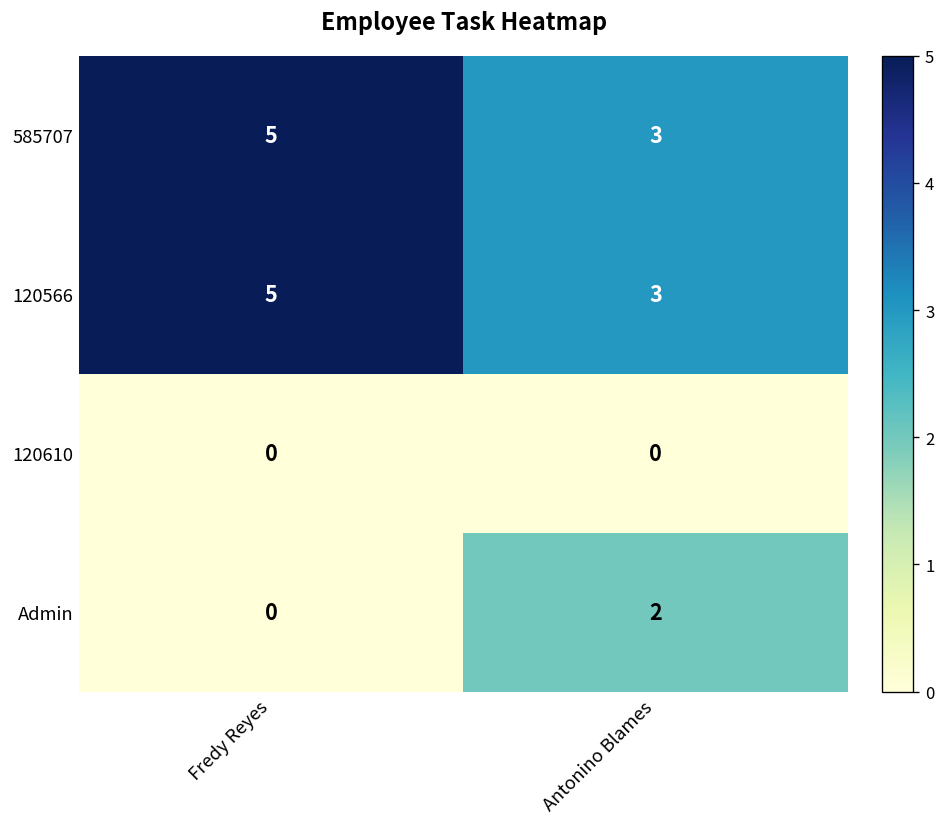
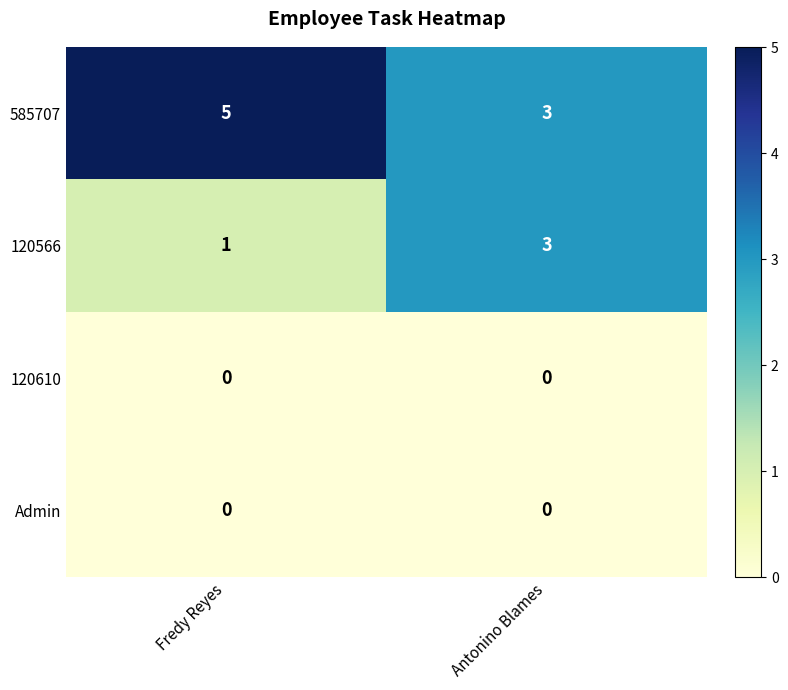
  {
    "585707": {
      "Fredy Reyes": 5,
      "Antonino Blames": 3
    },
    "120566": {
-     "Fredy Reyes": 5,
+     "Fredy Reyes": 1,
      "Antonino Blames": 3
    },
    "120610": {
      "Fredy Reyes": 0,
      "Antonino Blames": 0
    },
    "Admin": {
      "Fredy Reyes": 0,
-     "Antonino Blames": 2
+     "Antonino Blames": 0
    }
  }
